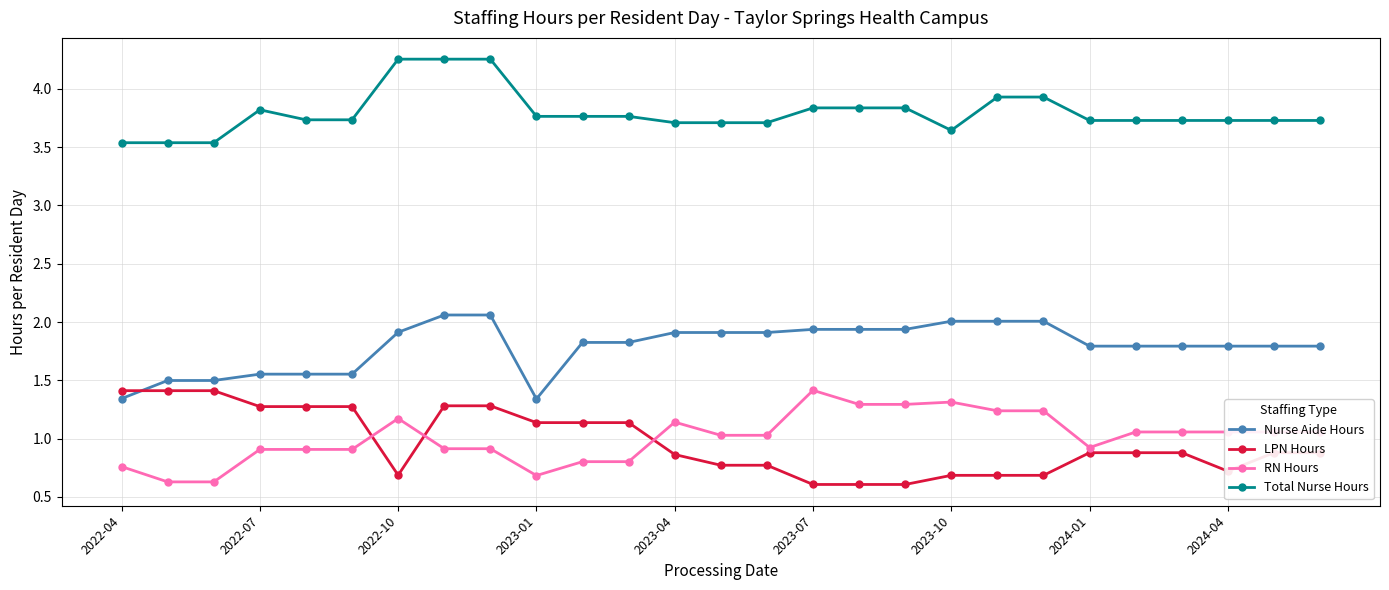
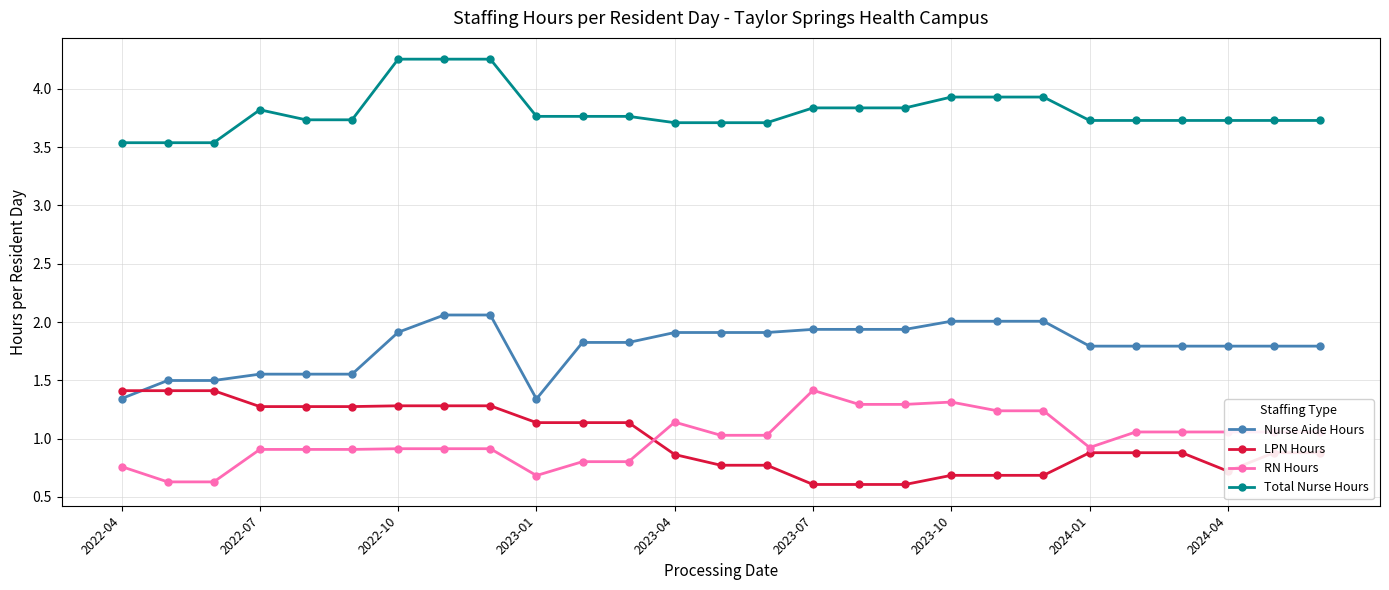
  {
    "Nurse Aide Hours": {
      "2022-04": 1.34,
      "2022-07": 1.55,
      "2022-10": 1.91,
      "2023-01": 1.34,
      "2023-04": 1.91,
      "2023-07": 1.94,
      "2023-10": 2.01,
      "2024-01": 1.79,
      "2024-04": 1.79
    },
    "LPN Hours": {
      "2022-04": 1.41,
      "2022-07": 1.27,
-     "2022-10": 0.69,
+     "2022-10": 1.28,
      "2023-01": 1.14,
      "2023-04": 0.86,
      "2023-07": 0.61,
      "2023-10": 0.68,
      "2024-01": 0.88
    },
    "RN Hours": {
      "2022-04": 0.76,
      "2022-07": 0.91,
-     "2022-10": 1.17,
+     "2022-10": 0.91,
      "2023-01": 0.68,
      "2023-04": 1.14,
      "2023-07": 1.41,
      "2023-10": 1.31,
      "2024-01": 0.92
    },
    "Total Nurse Hours": {
      "2022-04": 3.54,
      "2022-07": 3.82,
      "2022-10": 4.26,
      "2023-01": 3.76,
      "2023-04": 3.71,
      "2023-07": 3.84,
-     "2023-10": 3.64,
+     "2023-10": 3.93,
      "2024-01": 3.73,
      "2024-04": 3.73
    }
  }
